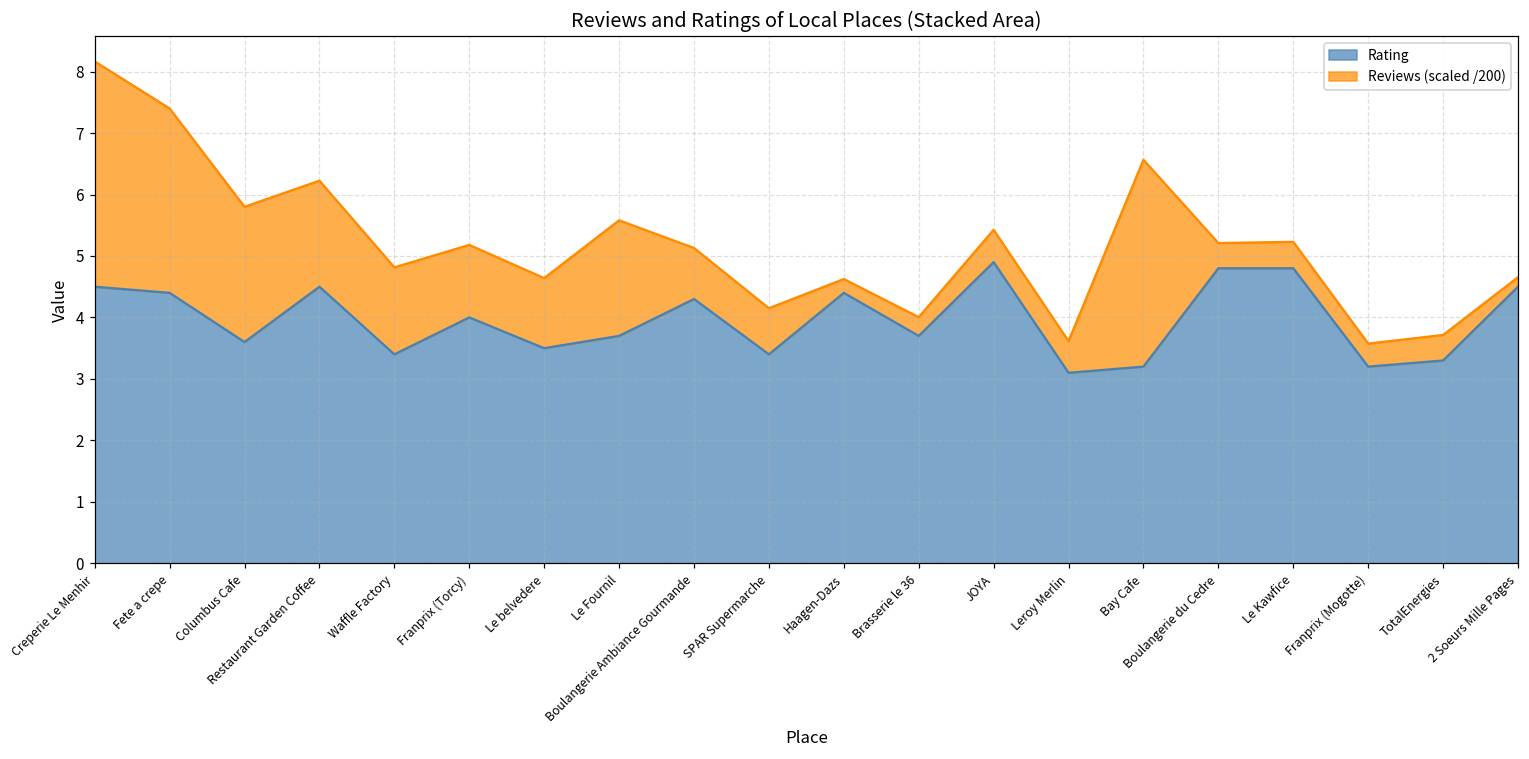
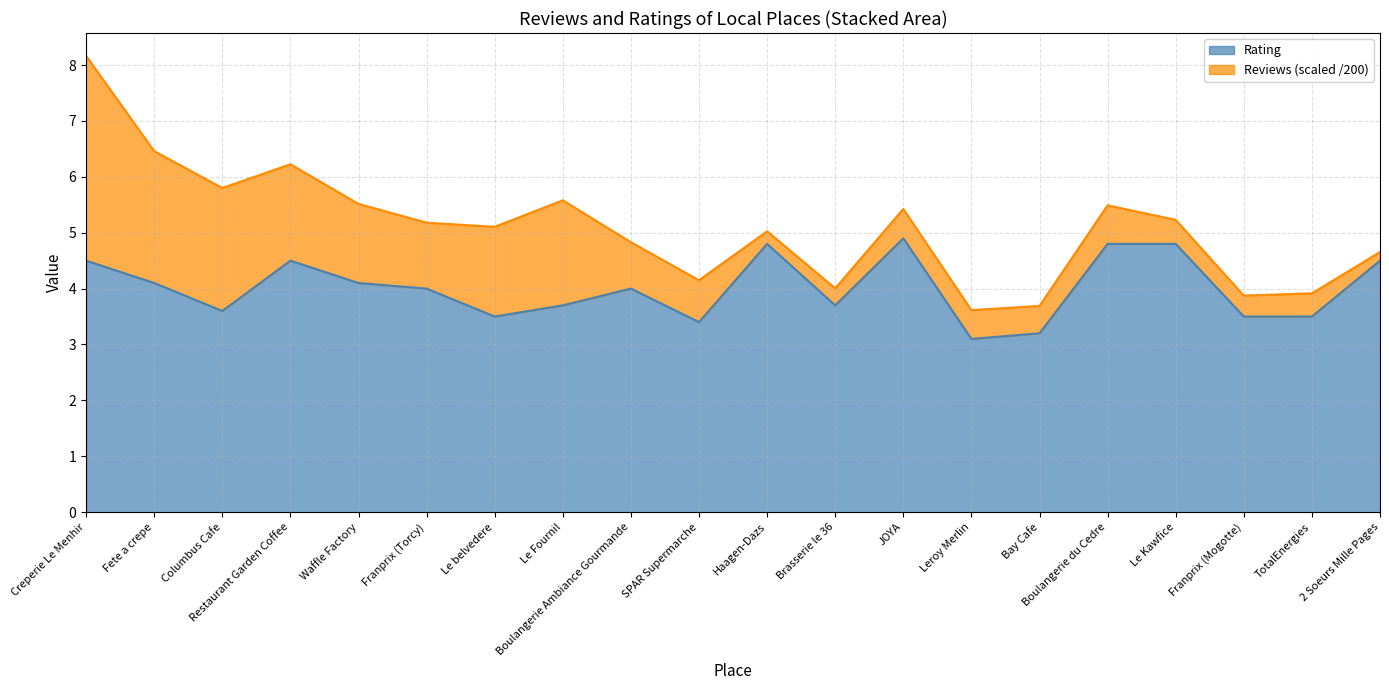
  {
    "Rating": {
      "Creperie Le Menhir": 4.5,
-     "Fete a crepe": 4.4,
+     "Fete a crepe": 4.1,
      "Columbus Cafe": 3.6,
      "Restaurant Garden Coffee": 4.5,
-     "Waffle Factory": 3.4,
+     "Waffle Factory": 4.1,
      "Franprix (Torcy)": 4.0,
      "Le belvedere": 3.5,
      "Le Fournil": 3.7,
-     "Boulangerie Ambiance Gourmande": 4.3,
+     "Boulangerie Ambiance Gourmande": 4.0,
      "SPAR Supermarche": 3.4,
-     "Haagen-Dazs": 4.4,
+     "Haagen-Dazs": 4.8,
      "Brasserie le 36": 3.7,
      "JOYA": 4.9,
      "Leroy Merlin": 3.1,
      "Bay Cafe": 3.2,
      "Boulangerie du Cedre": 4.8,
      "Le Kawfice": 4.8,
-     "Franprix (Mogotte)": 3.2,
-     "TotalEnergies": 3.3,
+     "Franprix (Mogotte)": 3.5,
+     "TotalEnergies": 3.5,
      "2 Soeurs Mille Pages": 4.5
    },
    "Reviews (scaled /200)": {
      "Creperie Le Menhir": 3.7,
-     "Fete a crepe": 3.0,
+     "Fete a crepe": 2.4,
      "Columbus Cafe": 2.2,
      "Restaurant Garden Coffee": 1.7,
      "Waffle Factory": 1.4,
      "Franprix (Torcy)": 1.2,
-     "Le belvedere": 1.1,
+     "Le belvedere": 1.6,
      "Le Fournil": 1.9,
      "Boulangerie Ambiance Gourmande": 0.8,
      "SPAR Supermarche": 0.8,
      "Haagen-Dazs": 0.2,
      "Brasserie le 36": 0.3,
      "JOYA": 0.5,
      "Leroy Merlin": 0.5,
-     "Bay Cafe": 3.4,
-     "Boulangerie du Cedre": 0.4,
+     "Bay Cafe": 0.5,
+     "Boulangerie du Cedre": 0.7,
      "Le Kawfice": 0.4,
      "Franprix (Mogotte)": 0.4,
      "TotalEnergies": 0.4,
      "2 Soeurs Mille Pages": 0.2
    }
  }
